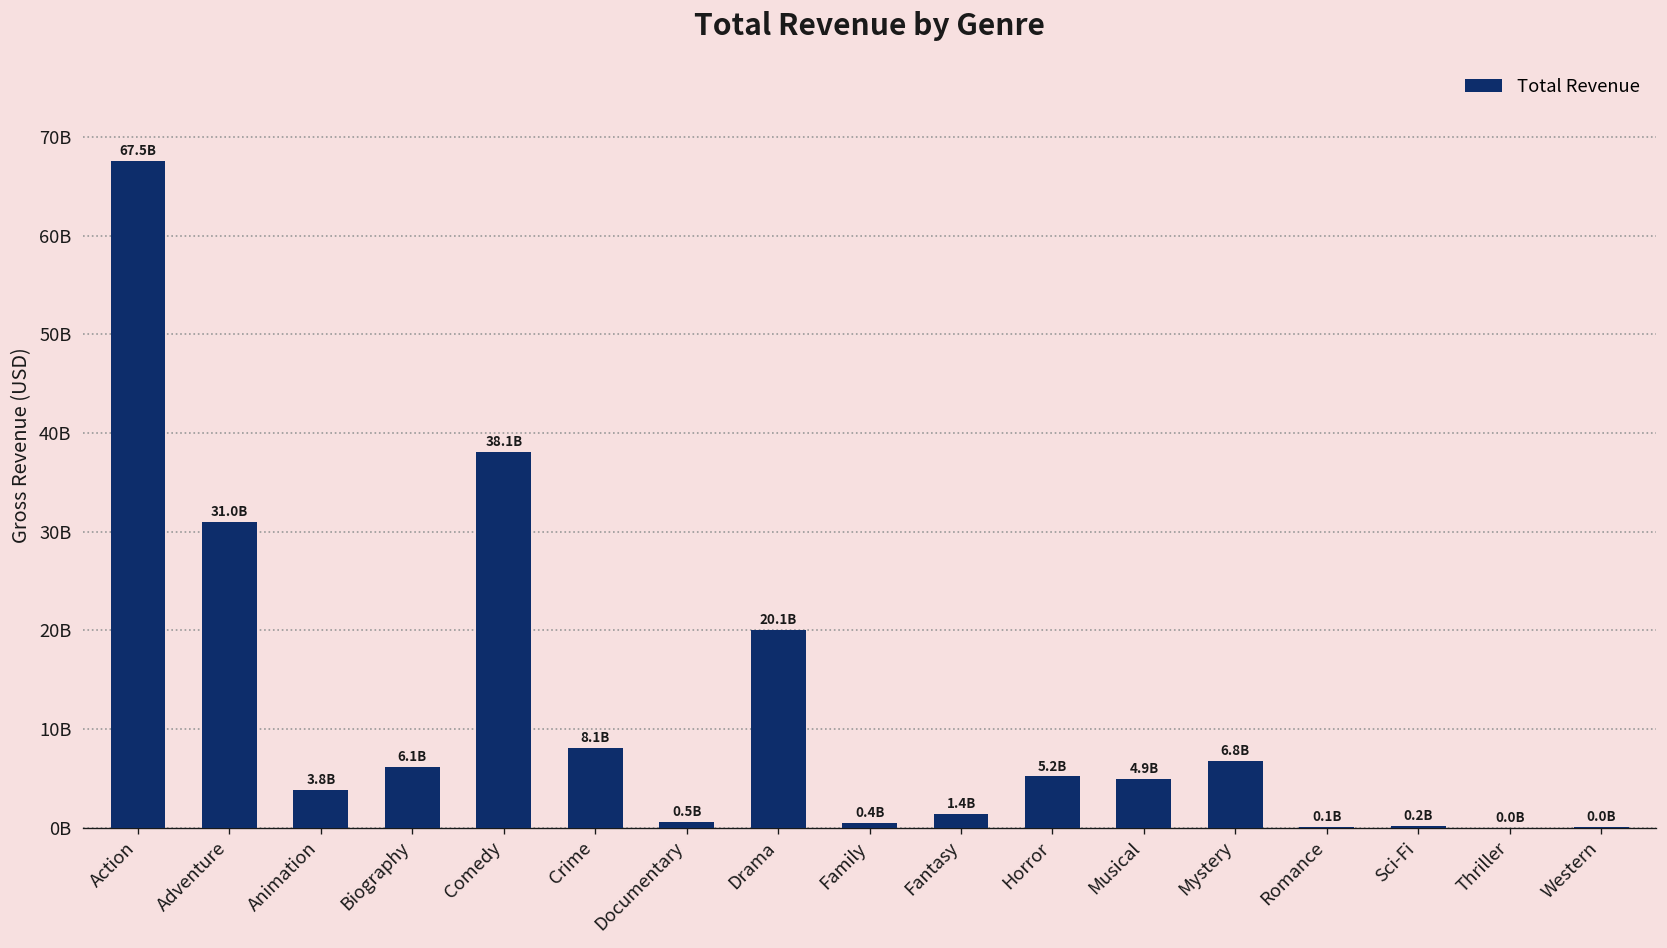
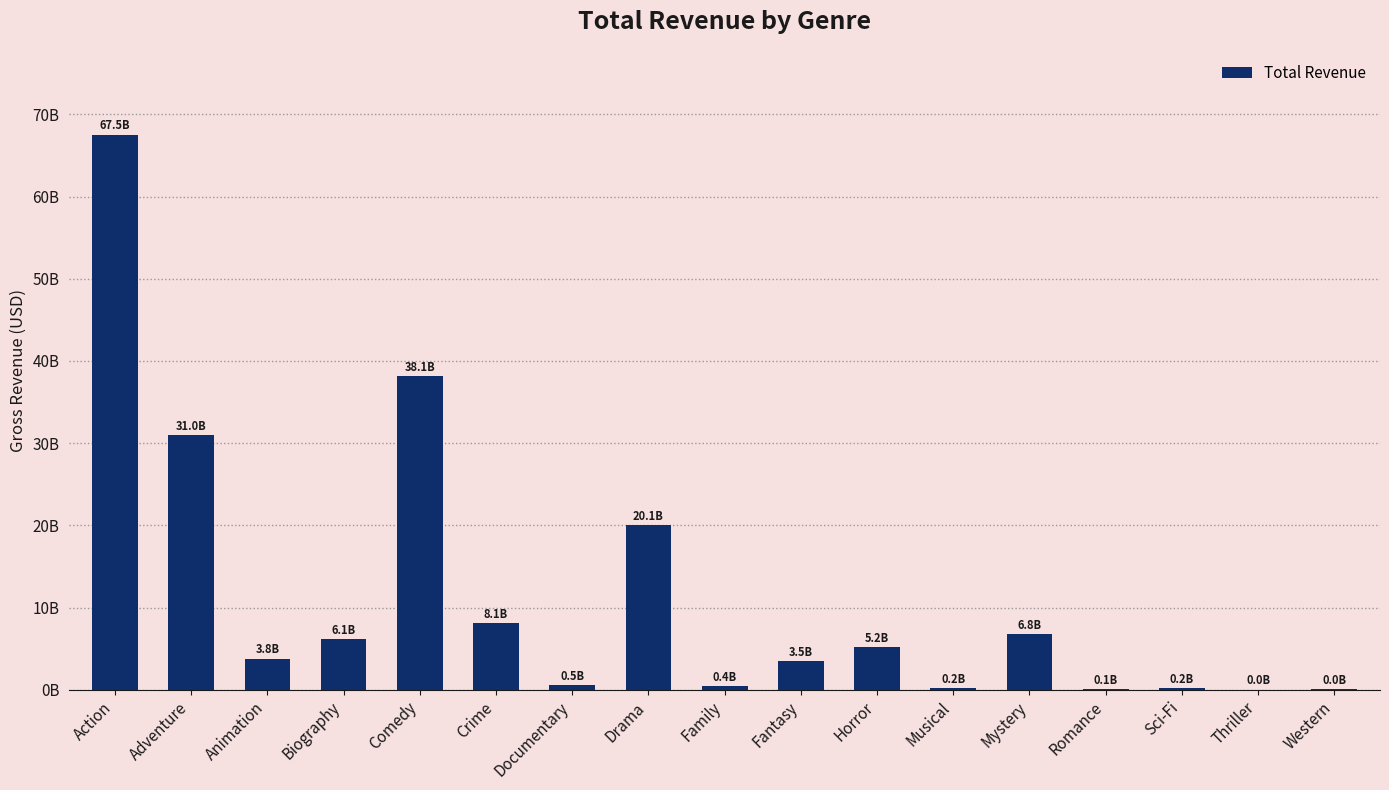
  {
    "Action": "67.5B",
    "Adventure": "31.0B",
    "Animation": "3.8B",
    "Biography": "6.1B",
    "Comedy": "38.1B",
    "Crime": "8.1B",
    "Documentary": "0.5B",
    "Drama": "20.1B",
    "Family": "0.4B",
-   "Fantasy": "1.4B",
+   "Fantasy": "3.5B",
    "Horror": "5.2B",
-   "Musical": "4.9B",
+   "Musical": "0.2B",
    "Mystery": "6.8B",
    "Romance": "0.1B",
    "Sci-Fi": "0.2B"
  }
